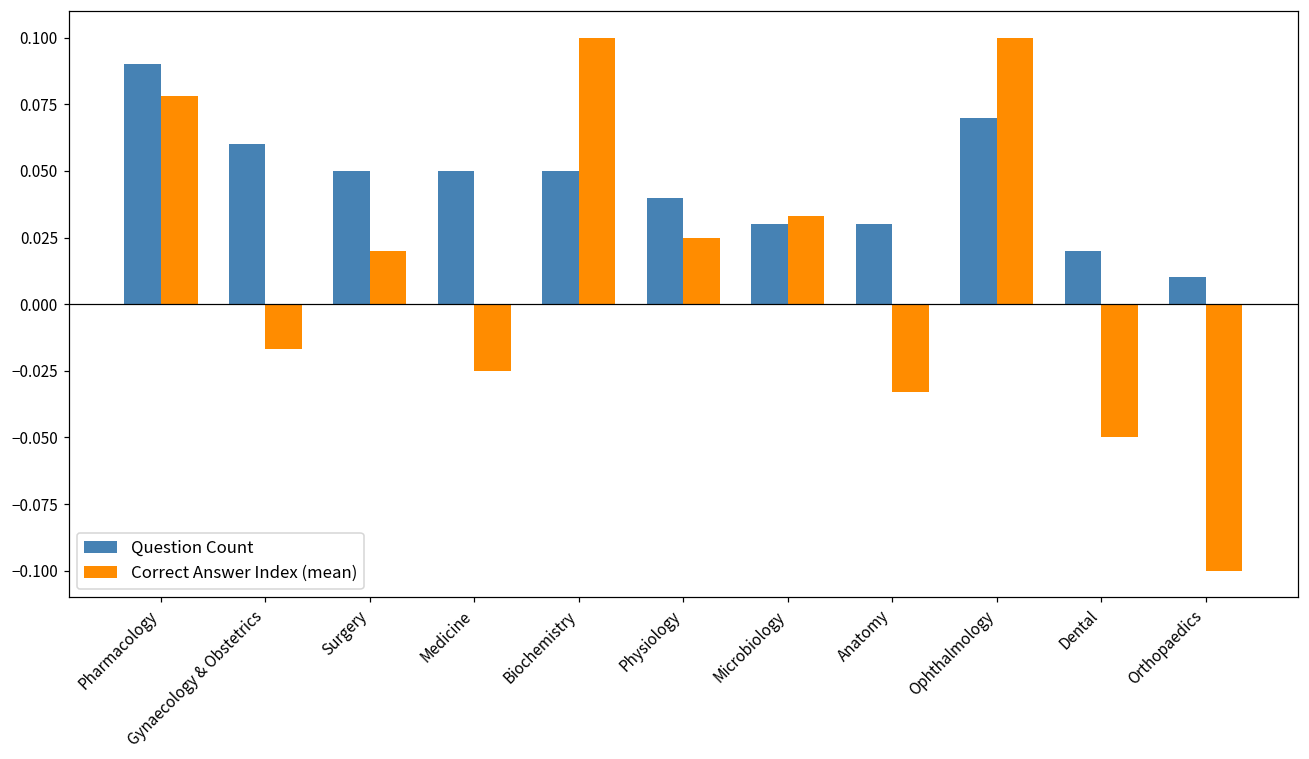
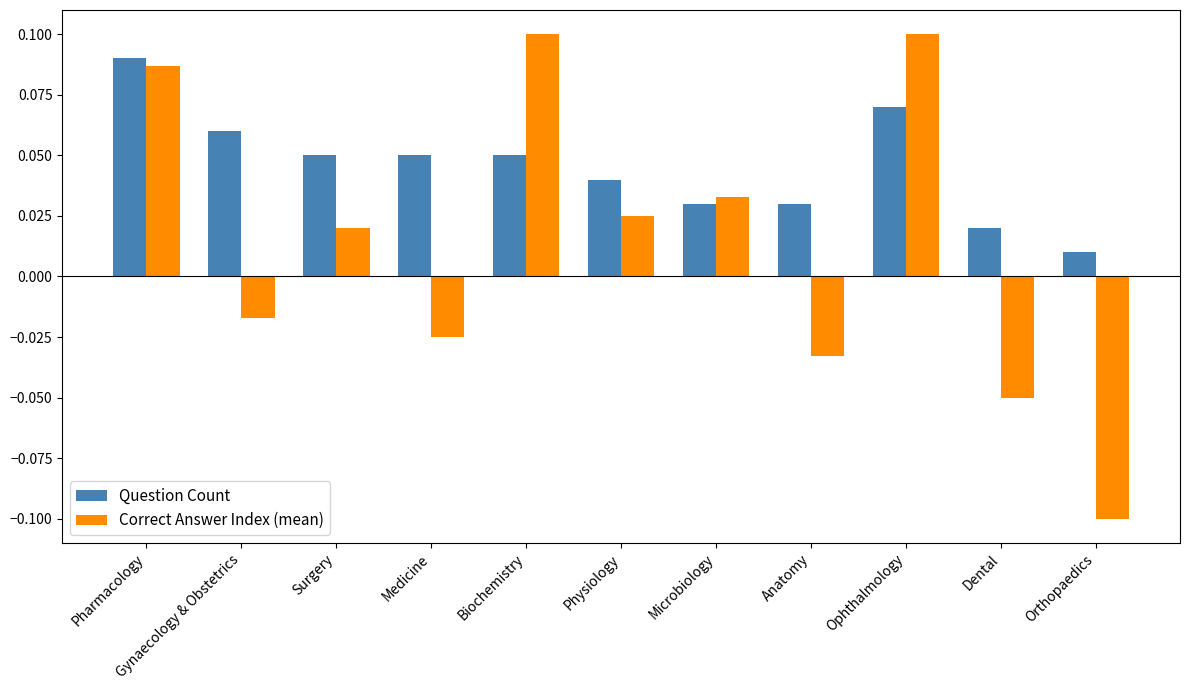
  {
    "Question Count": {
      "Pharmacology": 0.090,
      "Gynaecology & Obstetrics": 0.060,
      "Surgery": 0.050,
      "Medicine": 0.050,
      "Biochemistry": 0.050,
      "Physiology": 0.040,
      "Microbiology": 0.030,
      "Anatomy": 0.030,
      "Ophthalmology": 0.070,
      "Dental": 0.020,
      "Orthopaedics": 0.010
    },
    "Correct Answer Index (mean)": {
-     "Pharmacology": 0.078,
+     "Pharmacology": 0.087,
      "Gynaecology & Obstetrics": -0.017,
      "Surgery": 0.020,
      "Medicine": -0.025,
      "Biochemistry": 0.100,
      "Physiology": 0.025,
      "Microbiology": 0.033,
      "Anatomy": -0.033,
      "Ophthalmology": 0.100,
      "Dental": -0.050,
      "Orthopaedics": -0.100
    }
  }
